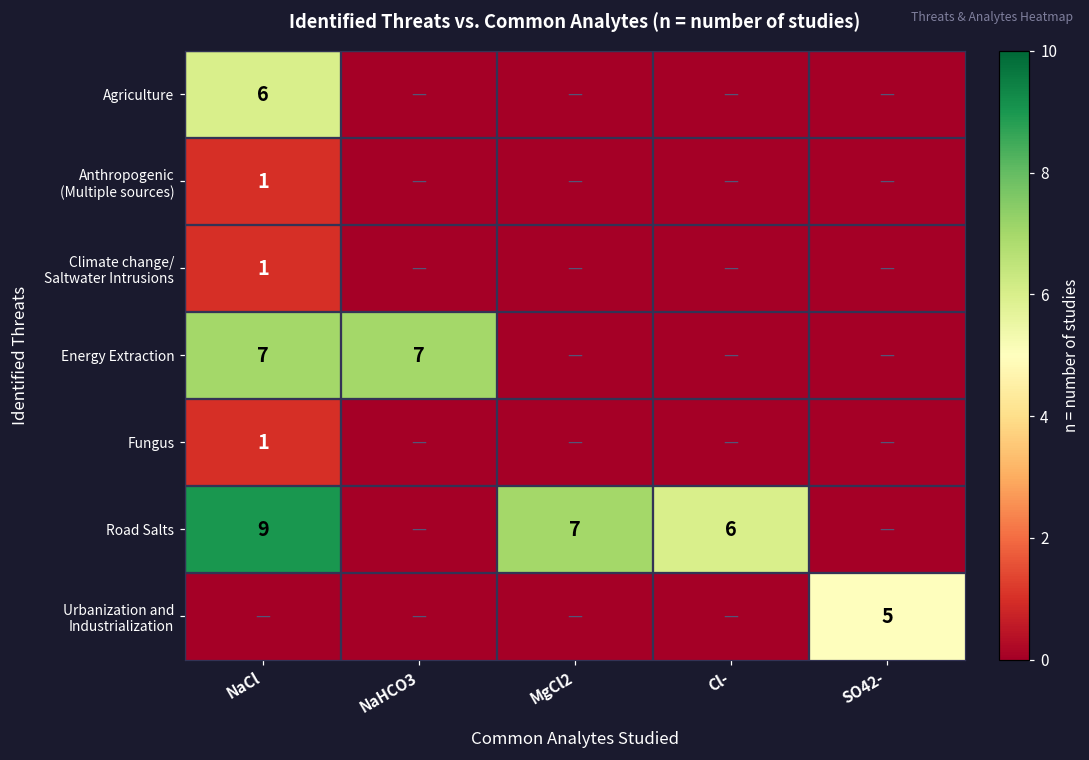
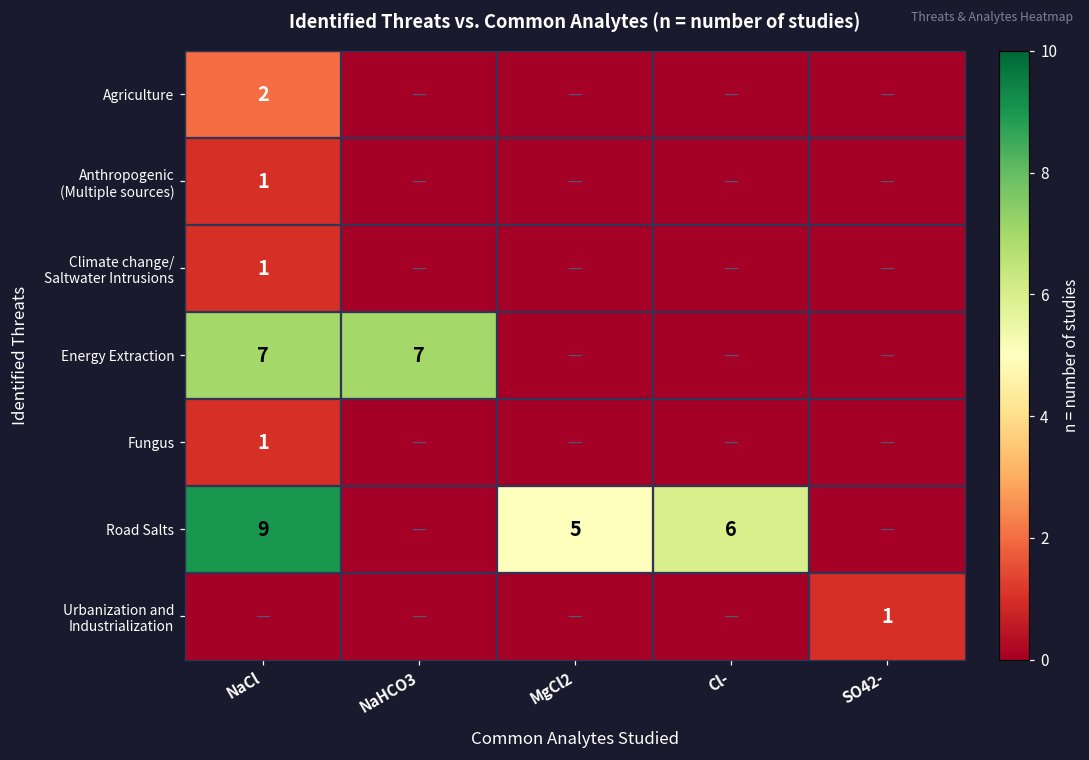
  {
    "Agriculture": {
-     "NaCl": 6
+     "NaCl": 2
    },
    "Anthropogenic (Multiple sources)": {
      "NaCl": 1
    },
    "Climate change/ Saltwater Intrusions": {
      "NaCl": 1
    },
    "Energy Extraction": {
      "NaCl": 7,
      "NaHCO3": 7
    },
    "Fungus": {
      "NaCl": 1
    },
    "Road Salts": {
      "NaCl": 9,
-     "MgCl2": 7,
+     "MgCl2": 5,
      "Cl-": 6
    },
    "Urbanization and Industrialization": {
-     "SO42-": 5
+     "SO42-": 1
    }
  }
